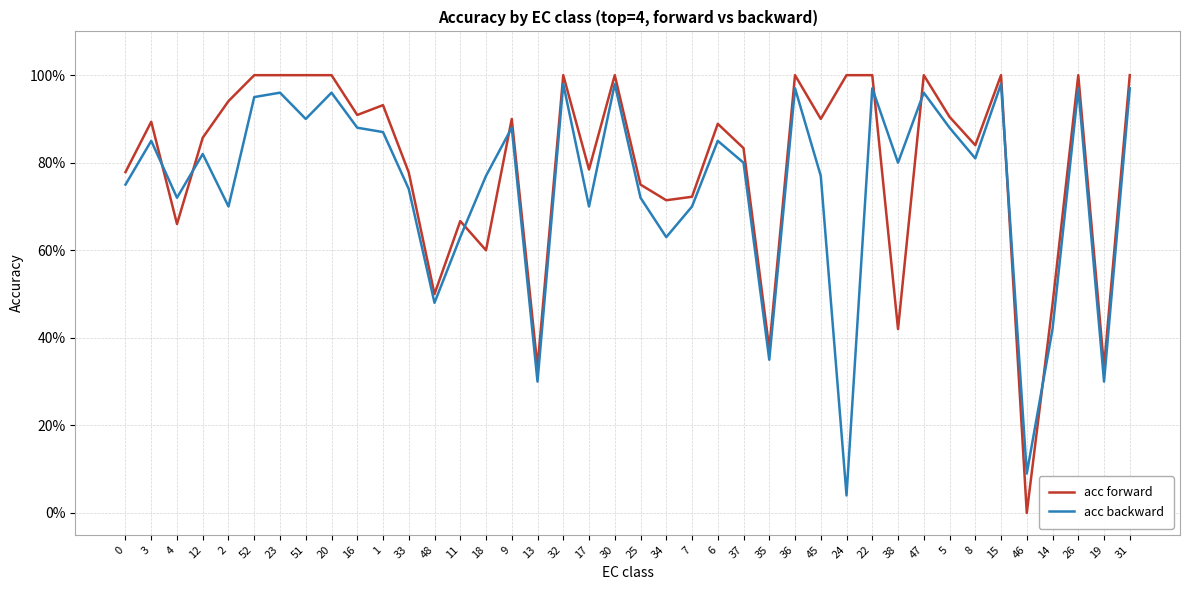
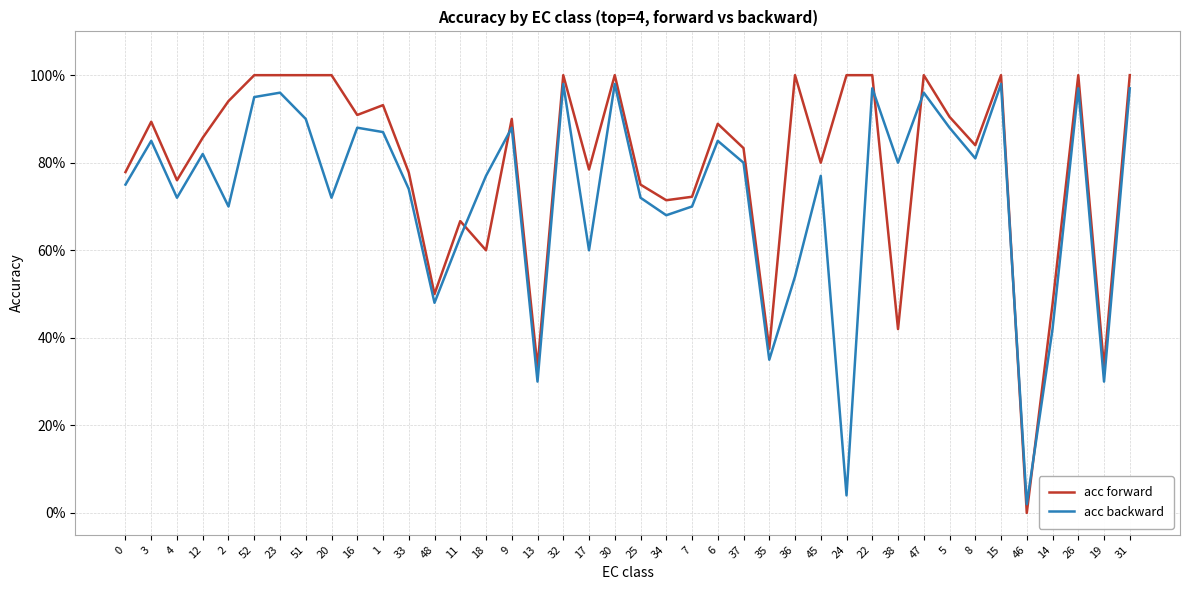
  {
    "acc forward": {
      "0": "78%",
      "3": "89%",
-     "4": "66%",
+     "4": "76%",
      "12": "86%",
      "2": "94%",
      "52": "100%",
      "23": "100%",
      "51": "100%",
      "20": "100%",
      "16": "91%",
      "1": "93%",
      "33": "78%",
      "48": "50%",
      "11": "67%",
      "18": "60%",
      "9": "90%",
      "13": "33%",
      "32": "100%",
      "17": "78%",
      "30": "100%",
      "25": "75%",
      "34": "71%",
      "7": "72%",
      "6": "89%",
      "37": "83%",
      "35": "38%",
      "36": "100%",
-     "45": "90%",
+     "45": "80%",
      "24": "100%",
      "22": "100%",
      "38": "42%",
      "47": "100%",
      "5": "90%",
      "8": "84%",
      "15": "100%",
      "46": "0%",
      "14": "48%",
      "26": "100%",
      "19": "33%",
      "31": "100%"
    },
    "acc backward": {
      "0": "75%",
      "3": "85%",
      "4": "72%",
      "12": "82%",
      "2": "70%",
      "52": "95%",
      "23": "96%",
      "51": "90%",
-     "20": "96%",
+     "20": "72%",
      "16": "88%",
      "1": "87%",
      "33": "74%",
      "48": "48%",
      "11": "63%",
      "18": "77%",
      "9": "88%",
      "13": "30%",
      "32": "98%",
-     "17": "70%",
+     "17": "60%",
      "30": "98%",
      "25": "72%",
-     "34": "63%",
+     "34": "68%",
      "7": "70%",
      "6": "85%",
      "37": "80%",
      "35": "35%",
-     "36": "97%",
+     "36": "54%",
      "45": "77%",
      "24": "4%",
      "22": "97%",
      "38": "80%",
      "47": "96%",
      "5": "88%",
      "8": "81%",
      "15": "98%",
-     "46": "9%",
+     "46": "2%",
      "14": "42%",
      "26": "97%",
      "19": "30%",
      "31": "97%"
    }
  }
